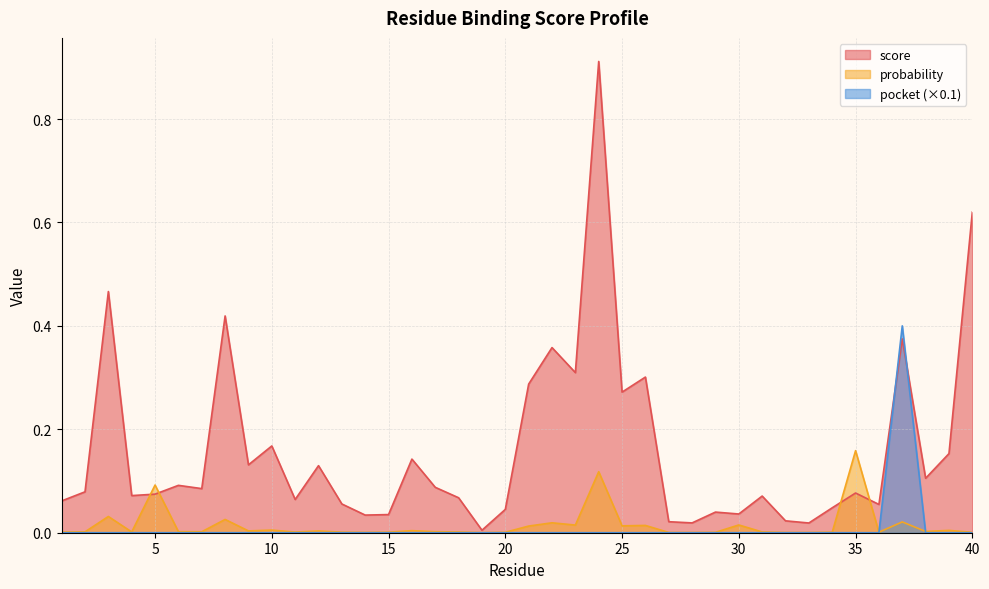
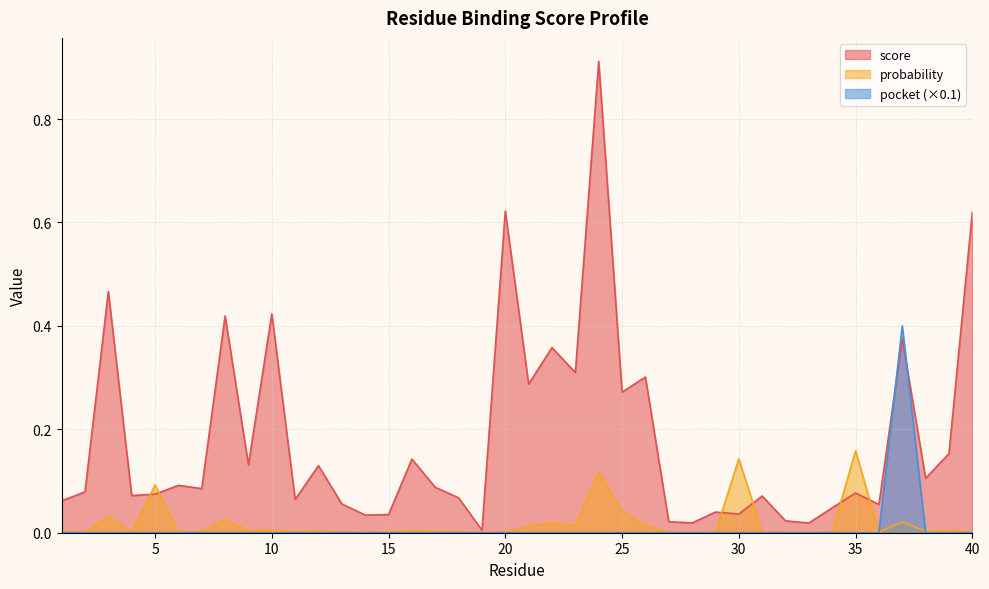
  {
    "score": {
      "5": 0.07,
-     "10": 0.17,
+     "10": 0.42,
      "15": 0.04,
-     "20": 0.05,
+     "20": 0.62,
      "25": 0.27,
      "30": 0.04,
      "35": 0.08,
      "40": 0.62
    },
    "probability": {
      "5": 0.09,
      "10": 0.01,
-     "25": 0.01,
-     "30": 0.02,
+     "25": 0.04,
+     "30": 0.14,
      "35": 0.16
    },
    "pocket (×0.1)": {
      "5": 0.00,
      "10": 0.00,
      "25": 0.00,
      "30": 0.00,
      "35": 0.00
    }
  }
